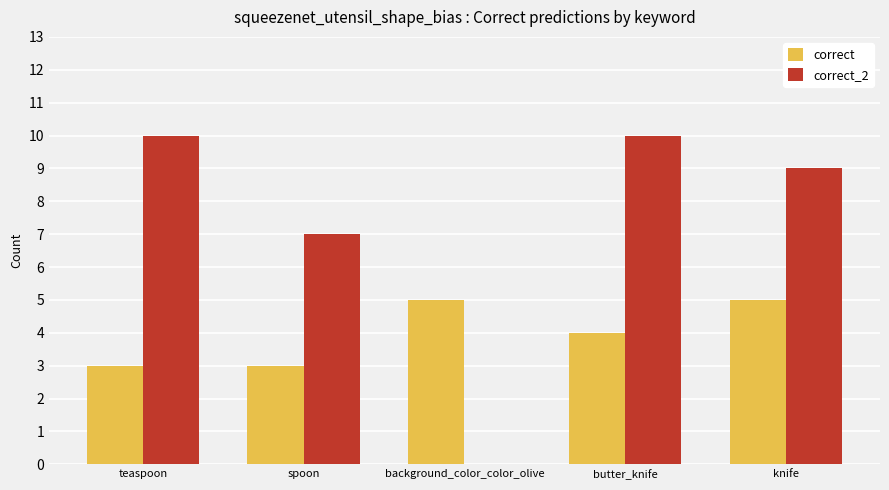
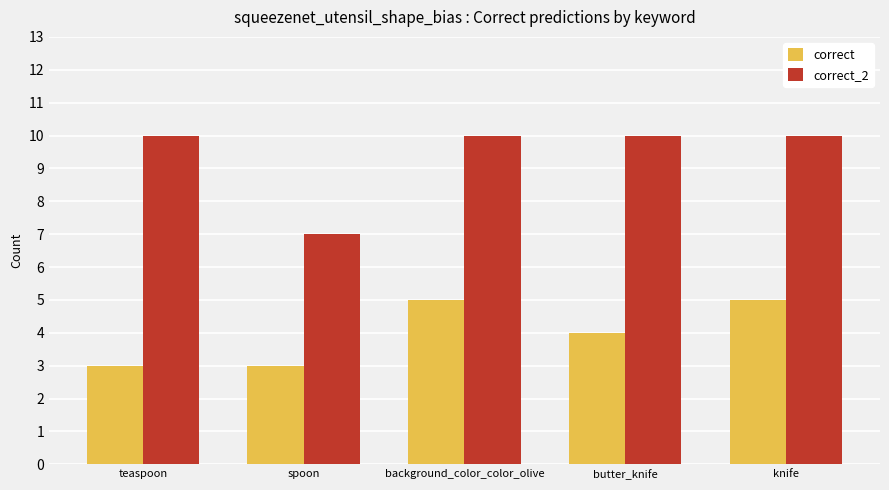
  {
    "correct": {
      "teaspoon": 3,
      "spoon": 3,
      "background_color_color_olive": 5,
      "butter_knife": 4,
      "knife": 5
    },
    "correct_2": {
      "teaspoon": 10,
      "spoon": 7,
-     "background_color_color_olive": 0,
+     "background_color_color_olive": 10,
      "butter_knife": 10,
-     "knife": 9
+     "knife": 10
    }
  }
